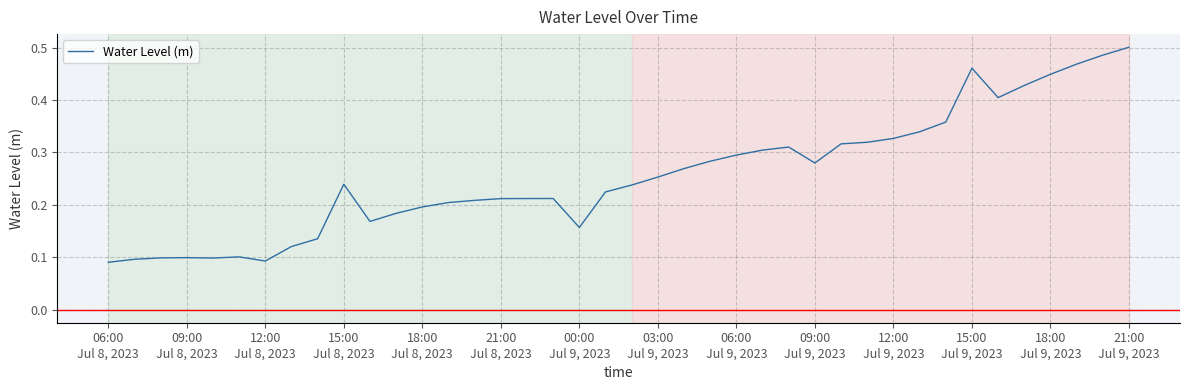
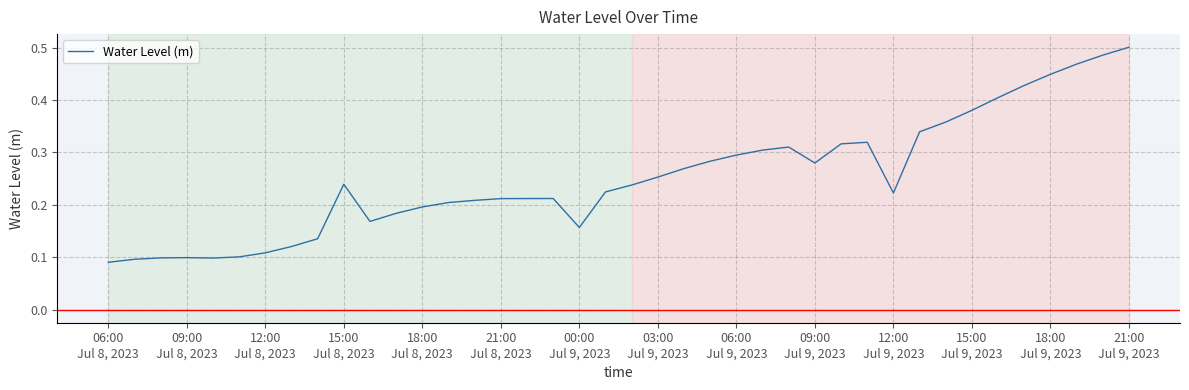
  {
    "06:00 Jul 8, 2023": 0.09,
    "09:00 Jul 8, 2023": 0.10,
-   "12:00 Jul 8, 2023": 0.09,
+   "12:00 Jul 8, 2023": 0.11,
    "15:00 Jul 8, 2023": 0.24,
    "18:00 Jul 8, 2023": 0.20,
    "21:00 Jul 8, 2023": 0.21,
    "00:00 Jul 9, 2023": 0.16,
    "03:00 Jul 9, 2023": 0.25,
    "06:00 Jul 9, 2023": 0.29,
    "09:00 Jul 9, 2023": 0.28,
-   "12:00 Jul 9, 2023": 0.33,
-   "15:00 Jul 9, 2023": 0.46,
+   "12:00 Jul 9, 2023": 0.22,
+   "15:00 Jul 9, 2023": 0.38,
    "18:00 Jul 9, 2023": 0.45,
    "21:00 Jul 9, 2023": 0.50
  }
